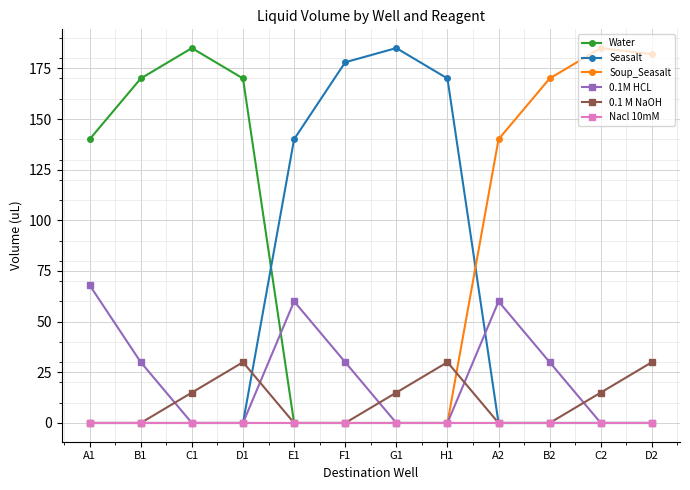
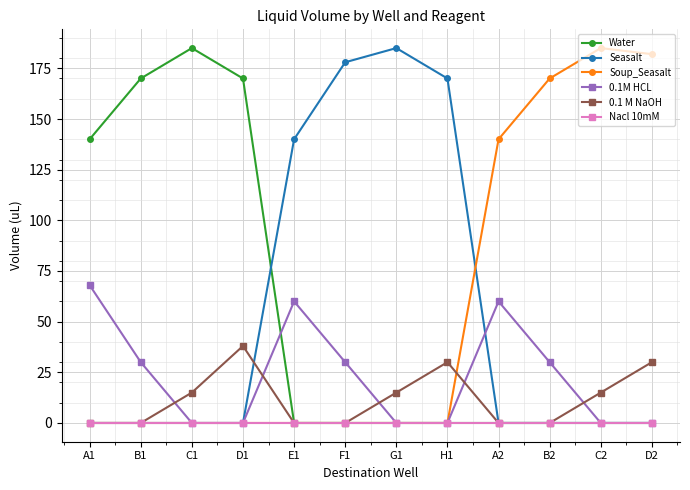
  {
    "Water": {
      "A1": 140,
      "B1": 170,
      "C1": 185,
      "D1": 170
    },
    "Seasalt": {
      "E1": 140,
      "F1": 178,
      "G1": 185,
      "H1": 170
    },
    "Soup_Seasalt": {
      "A2": 140,
      "B2": 170
    },
    "0.1M HCL": {
      "A1": 68,
      "B1": 30,
      "E1": 60,
      "F1": 30,
      "A2": 60,
      "B2": 30
    },
    "0.1 M NaOH": {
      "C1": 15,
-     "D1": 30,
+     "D1": 38,
      "G1": 15,
      "H1": 30,
      "C2": 15,
      "D2": 30
    }
  }
